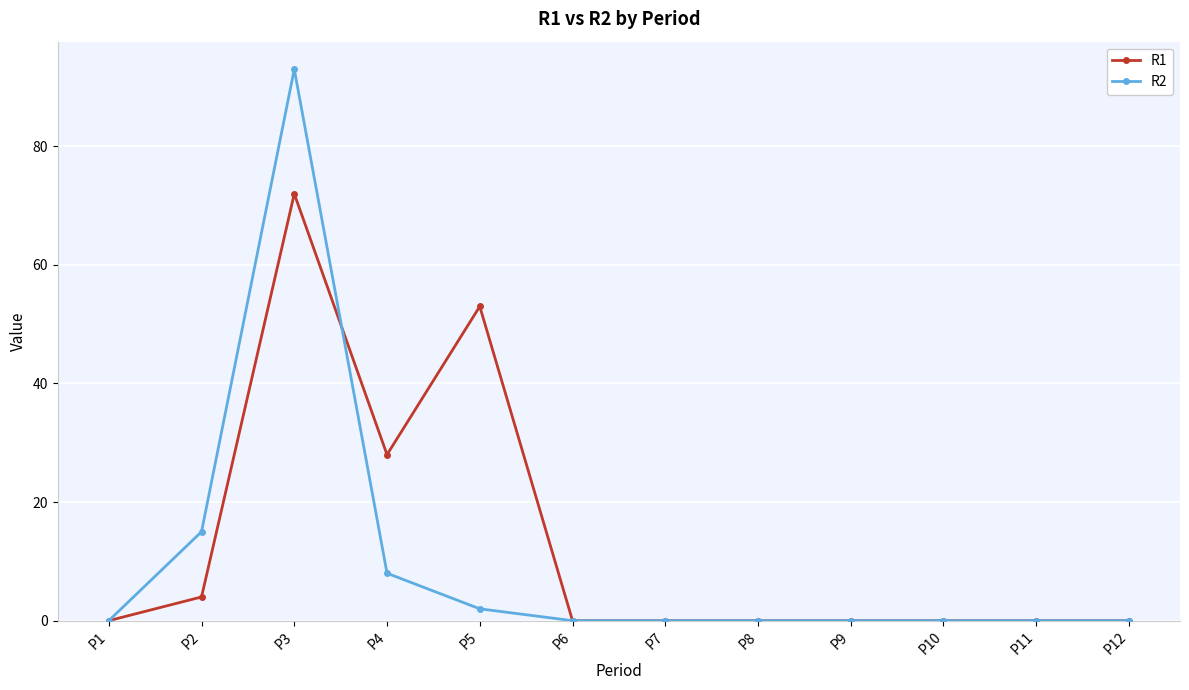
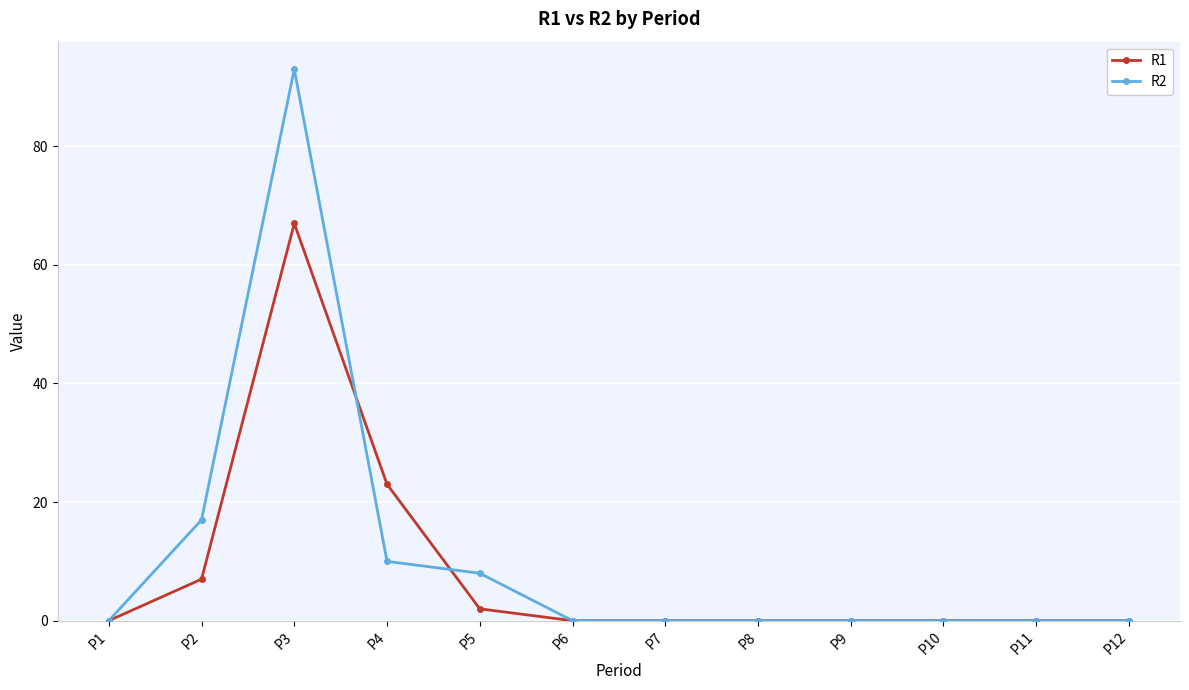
  {
    "R1": {
-     "P2": 4,
-     "P3": 72,
-     "P4": 28,
-     "P5": 53
+     "P2": 7,
+     "P3": 67,
+     "P4": 23,
+     "P5": 2
    },
    "R2": {
-     "P2": 15,
+     "P2": 17,
      "P3": 93,
-     "P4": 8,
-     "P5": 2
+     "P4": 10,
+     "P5": 8
    }
  }
